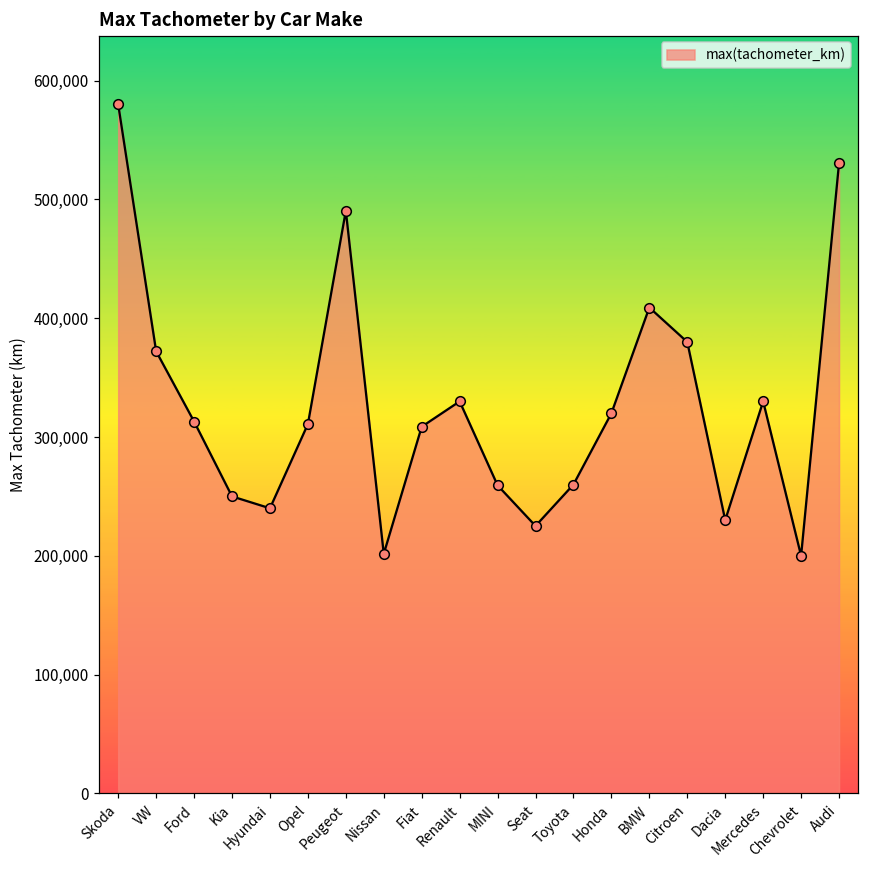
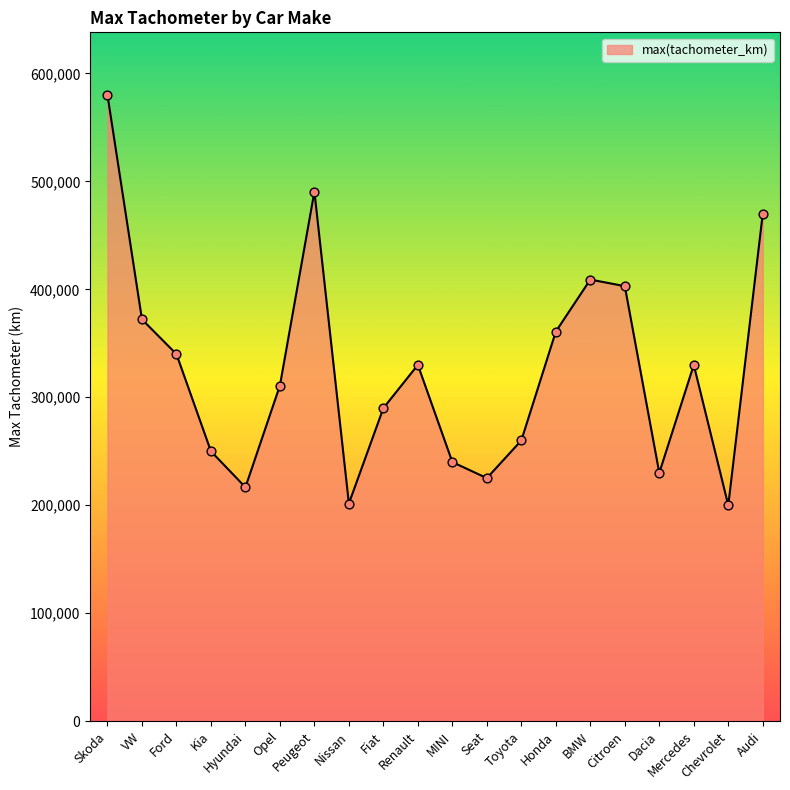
  {
    "Skoda": "580,000",
    "VW": "372,000",
-   "Ford": "313,000",
+   "Ford": "340,000",
    "Kia": "250,000",
-   "Hyundai": "240,000",
+   "Hyundai": "217,000",
    "Opel": "311,000",
    "Peugeot": "491,000",
    "Nissan": "202,000",
-   "Fiat": "309,000",
+   "Fiat": "290,000",
    "Renault": "330,000",
-   "MINI": "259,000",
+   "MINI": "240,000",
    "Seat": "225,000",
    "Toyota": "260,000",
-   "Honda": "320,000",
+   "Honda": "361,000",
    "BMW": "409,000",
-   "Citroen": "380,000",
+   "Citroen": "403,000",
    "Dacia": "230,000",
    "Mercedes": "330,000",
    "Chevrolet": "200,000",
-   "Audi": "531,000"
+   "Audi": "470,000"
  }
